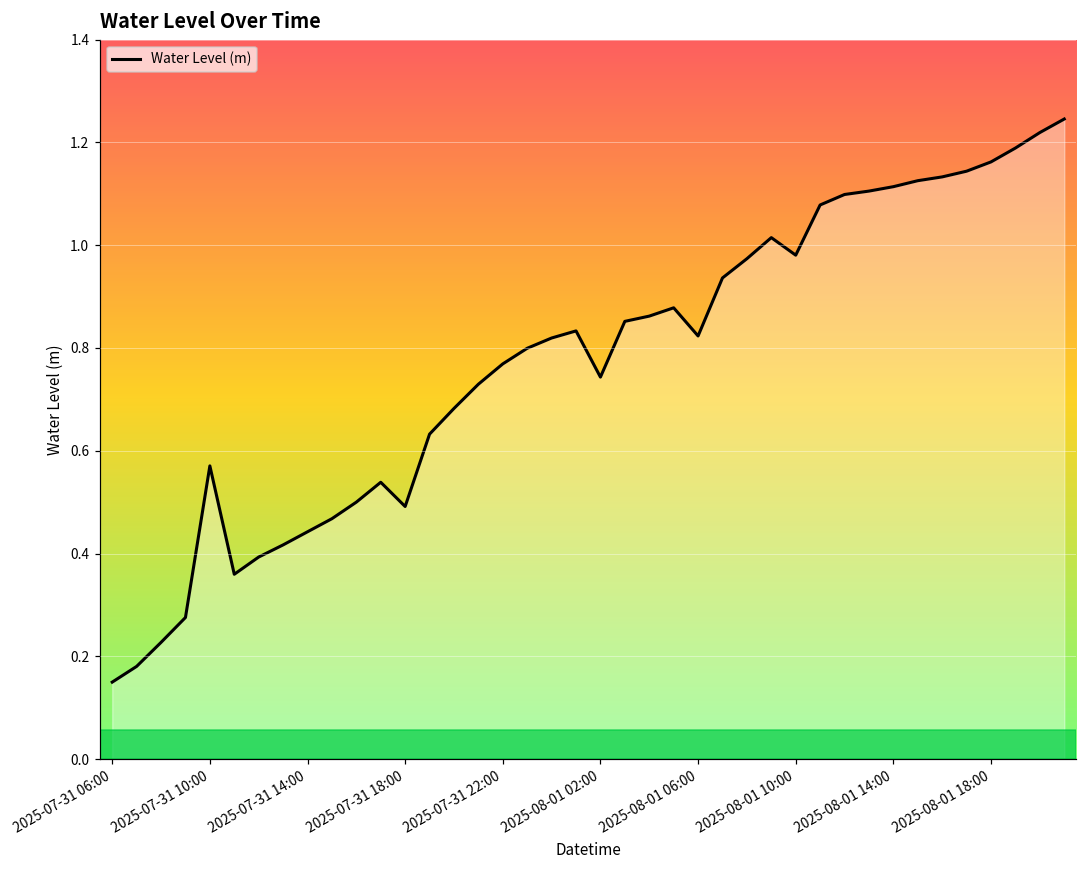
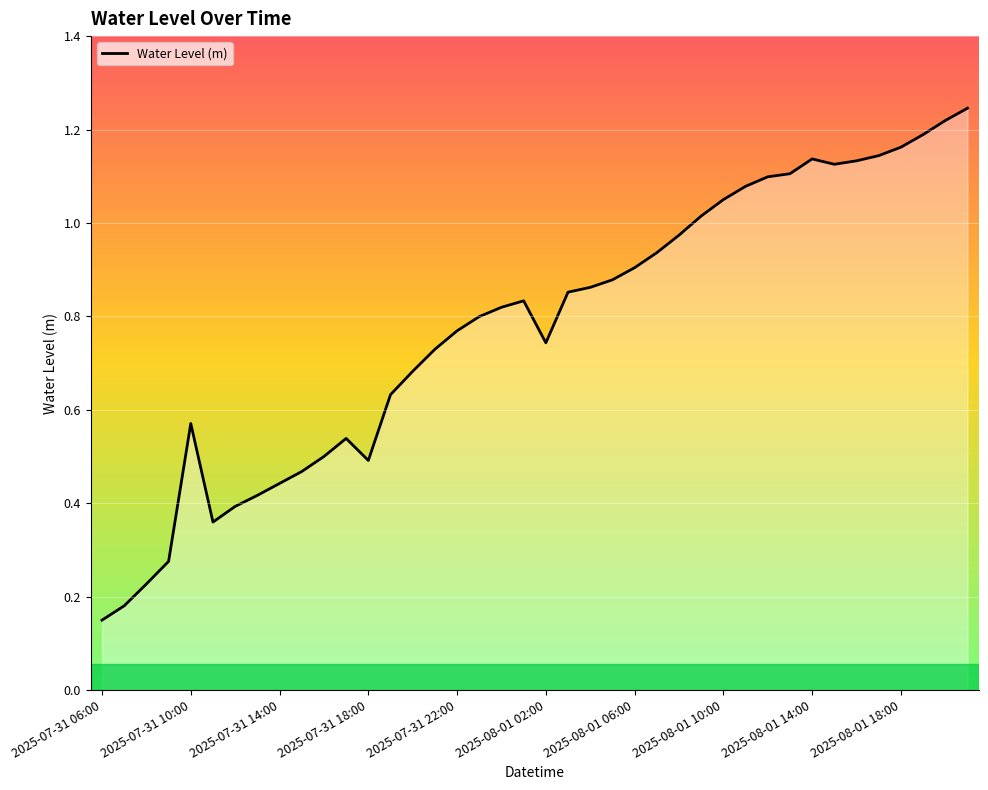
  {
    "2025-07-31 06:00": 0.15,
    "2025-07-31 10:00": 0.57,
    "2025-07-31 14:00": 0.44,
    "2025-07-31 18:00": 0.49,
    "2025-07-31 22:00": 0.77,
    "2025-08-01 02:00": 0.74,
-   "2025-08-01 06:00": 0.82,
-   "2025-08-01 10:00": 0.98,
-   "2025-08-01 14:00": 1.11,
+   "2025-08-01 06:00": 0.90,
+   "2025-08-01 10:00": 1.05,
+   "2025-08-01 14:00": 1.14,
    "2025-08-01 18:00": 1.16
  }
